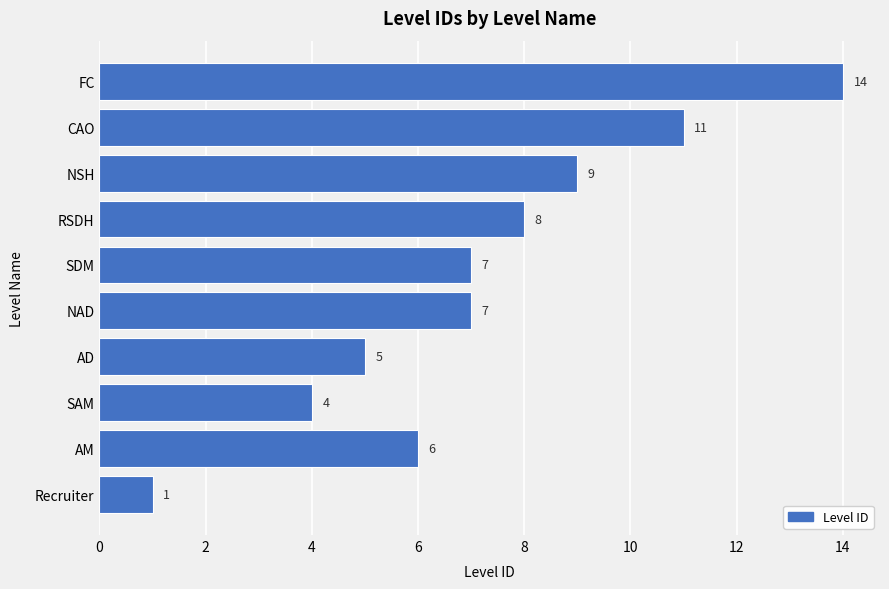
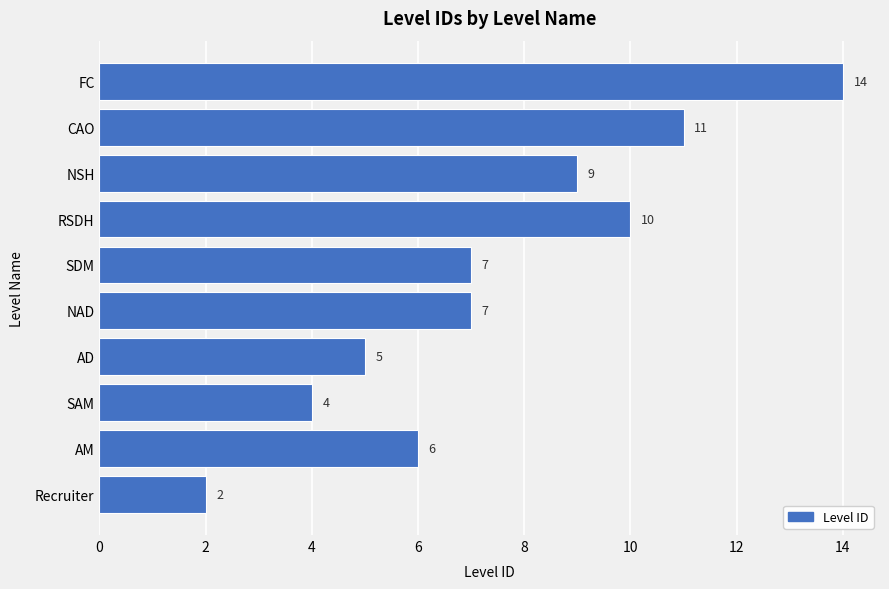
  {
    "FC": 14,
    "CAO": 11,
    "NSH": 9,
-   "RSDH": 8,
+   "RSDH": 10,
    "SDM": 7,
    "NAD": 7,
    "AD": 5,
    "SAM": 4,
    "AM": 6,
-   "Recruiter": 1
+   "Recruiter": 2
  }
